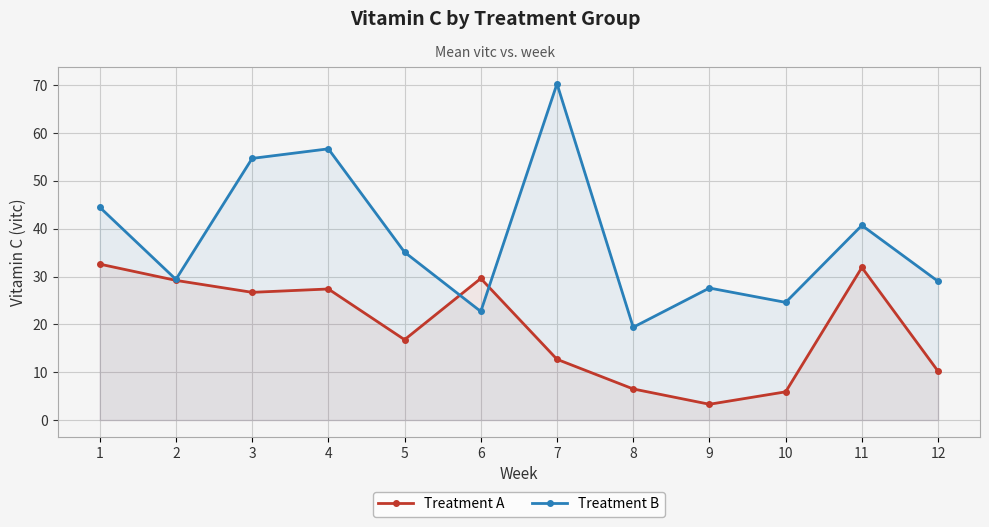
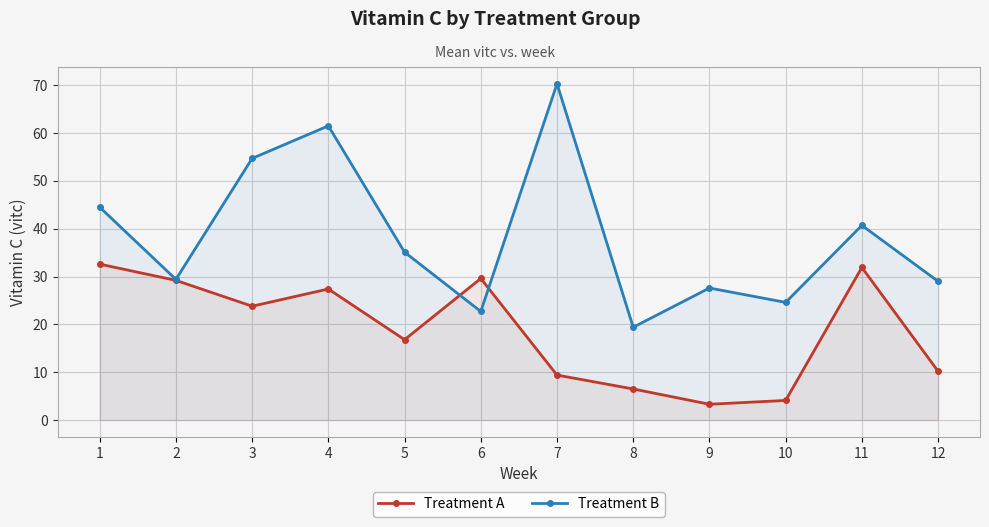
  {
    "Treatment A": {
      "1": 33,
-     "3": 27,
+     "3": 24,
      "4": 27,
      "5": 17,
      "6": 30,
-     "7": 13,
+     "7": 9,
      "8": 7,
      "9": 3,
-     "10": 6,
+     "10": 4,
      "11": 32,
      "12": 10
    },
    "Treatment B": {
      "1": 45,
      "3": 55,
-     "4": 57,
+     "4": 62,
      "5": 35,
      "6": 23,
      "7": 70,
      "8": 19,
      "9": 28,
      "10": 25,
      "11": 41,
      "12": 29
    }
  }
